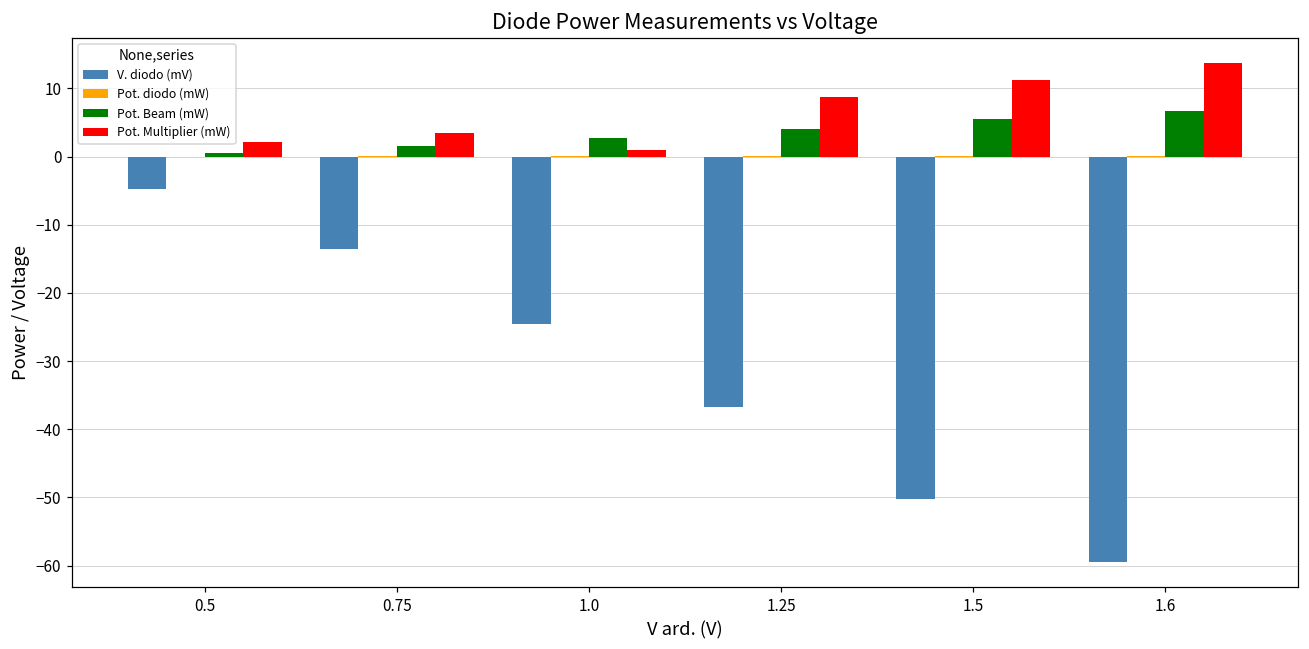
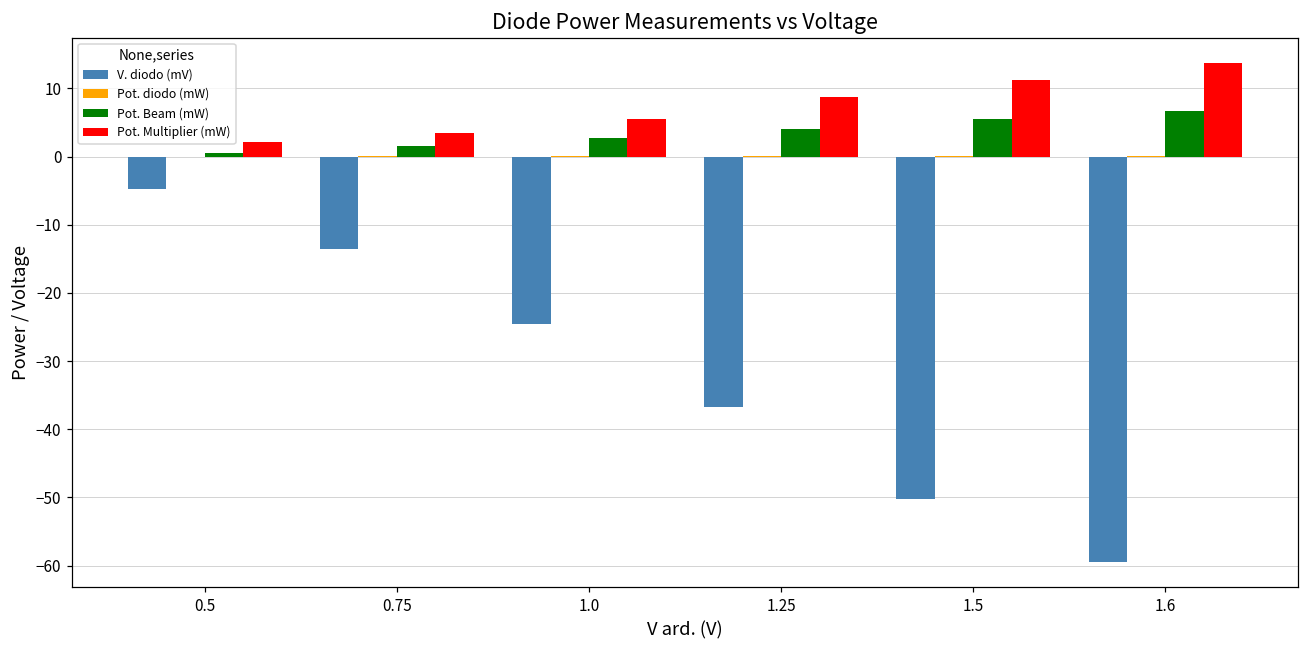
  {
    "V. diodo (mV)": {
      "0.5": -5,
      "0.75": -14,
      "1.0": -25,
      "1.25": -37,
      "1.5": -50,
      "1.6": -60
    },
    "Pot. Beam (mW)": {
      "0.5": 1,
      "0.75": 2,
      "1.0": 3,
      "1.25": 4,
      "1.5": 6,
      "1.6": 7
    },
    "Pot. Multiplier (mW)": {
      "0.5": 2,
      "0.75": 3,
-     "1.0": 1,
+     "1.0": 5,
      "1.25": 9,
      "1.5": 11,
      "1.6": 14
    }
  }
